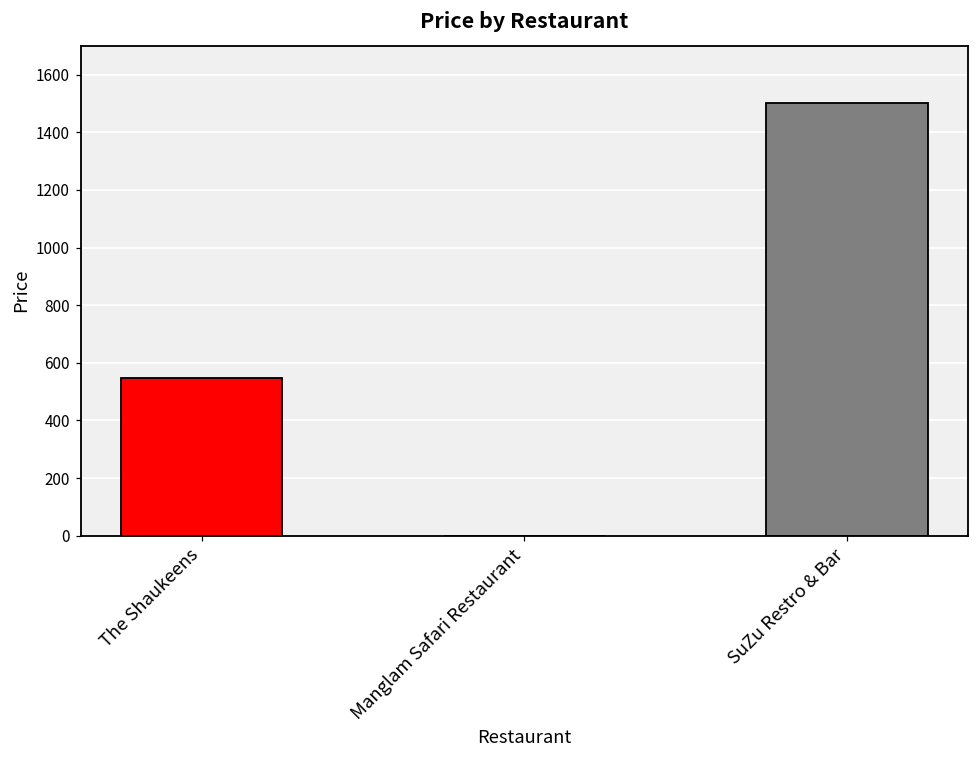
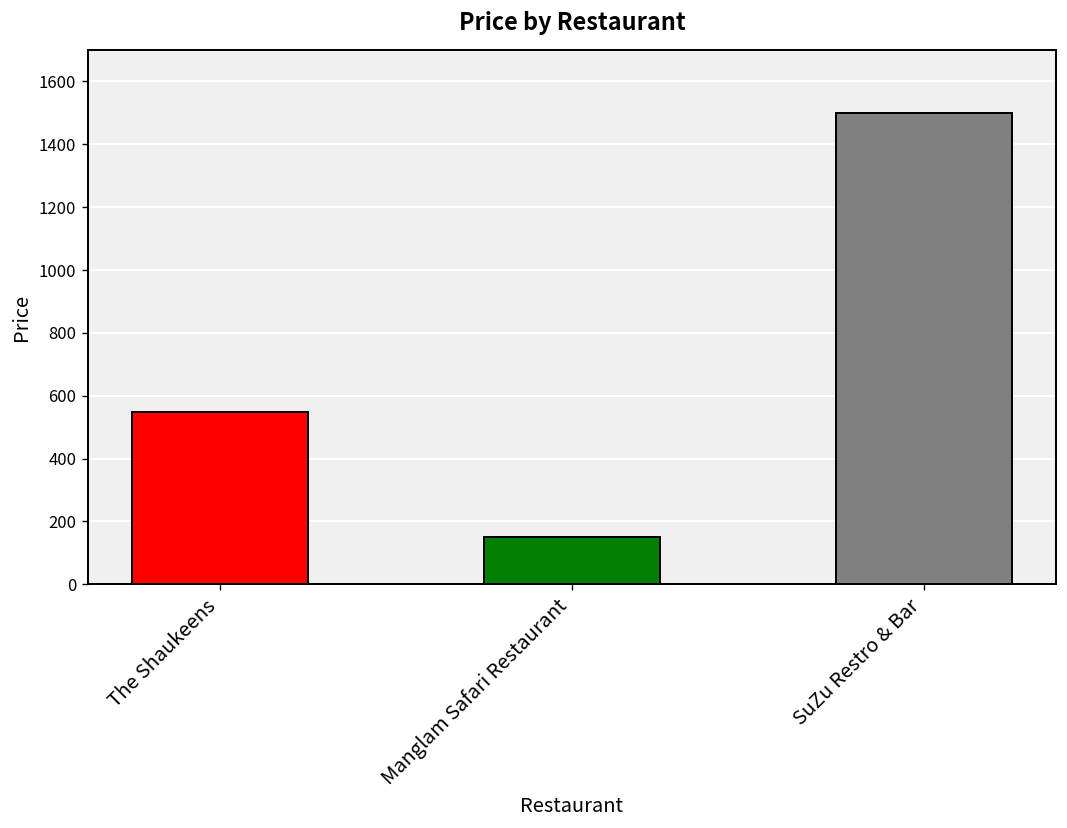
  {
    "The Shaukeens": 550,
-   "Manglam Safari Restaurant": 0,
+   "Manglam Safari Restaurant": 150,
    "SuZu Restro & Bar": 1500
  }
